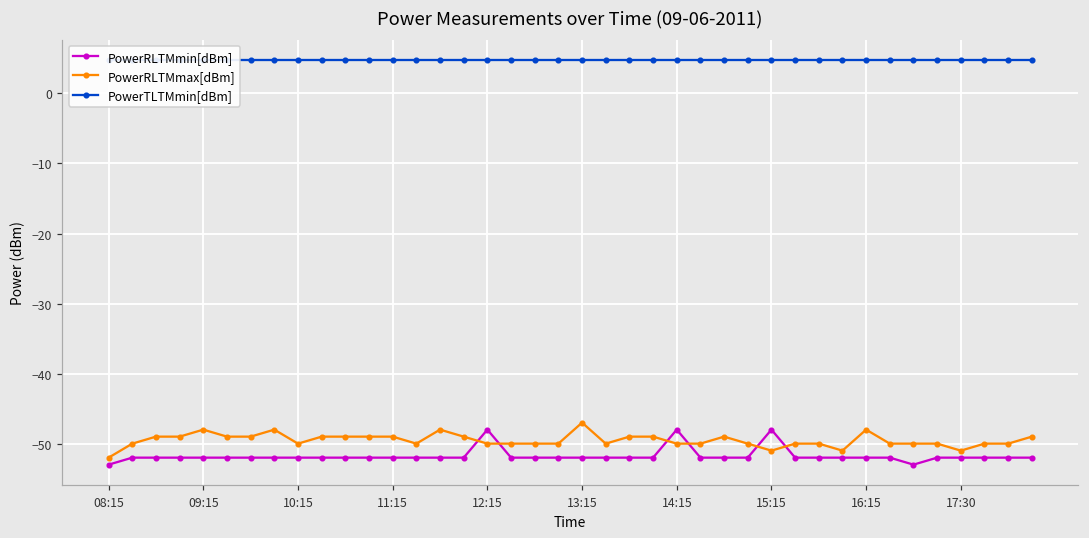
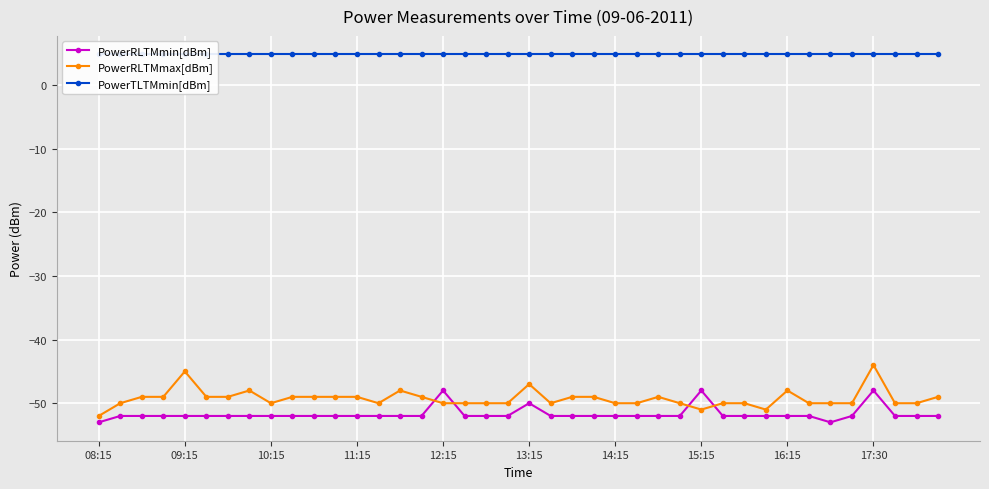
  {
    "PowerRLTMmin[dBm]": {
      "08:15": -53,
      "09:15": -52,
      "10:15": -52,
      "11:15": -52,
      "12:15": -48,
-     "13:15": -52,
-     "14:15": -48,
+     "13:15": -50,
+     "14:15": -52,
      "15:15": -48,
      "16:15": -52,
-     "17:30": -52
+     "17:30": -48
    },
    "PowerRLTMmax[dBm]": {
      "08:15": -52,
-     "09:15": -48,
+     "09:15": -45,
      "10:15": -50,
      "11:15": -49,
      "12:15": -50,
      "13:15": -47,
      "14:15": -50,
      "15:15": -51,
      "16:15": -48,
-     "17:30": -51
+     "17:30": -44
    },
    "PowerTLTMmin[dBm]": {
      "10:15": 5,
      "11:15": 5,
      "12:15": 5,
      "13:15": 5,
      "14:15": 5,
      "15:15": 5,
      "16:15": 5,
      "17:30": 5
    }
  }
